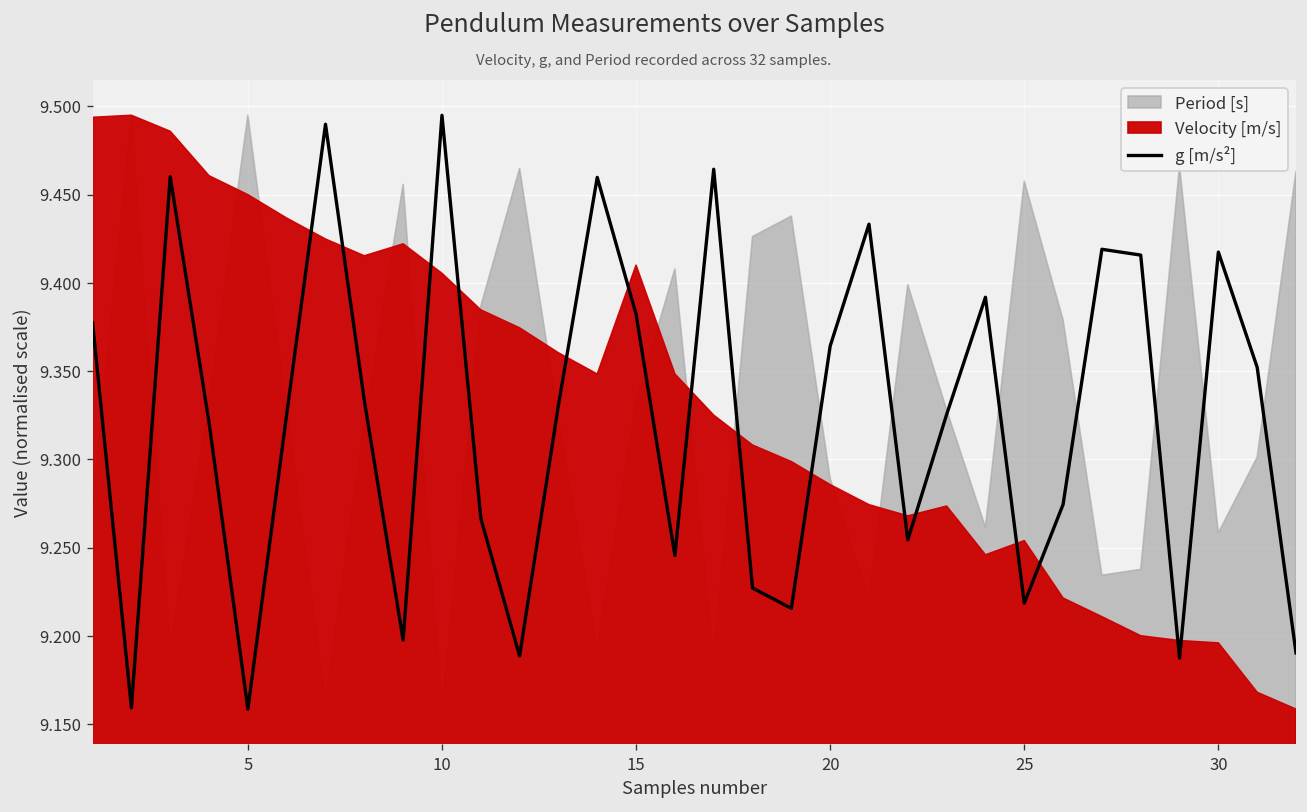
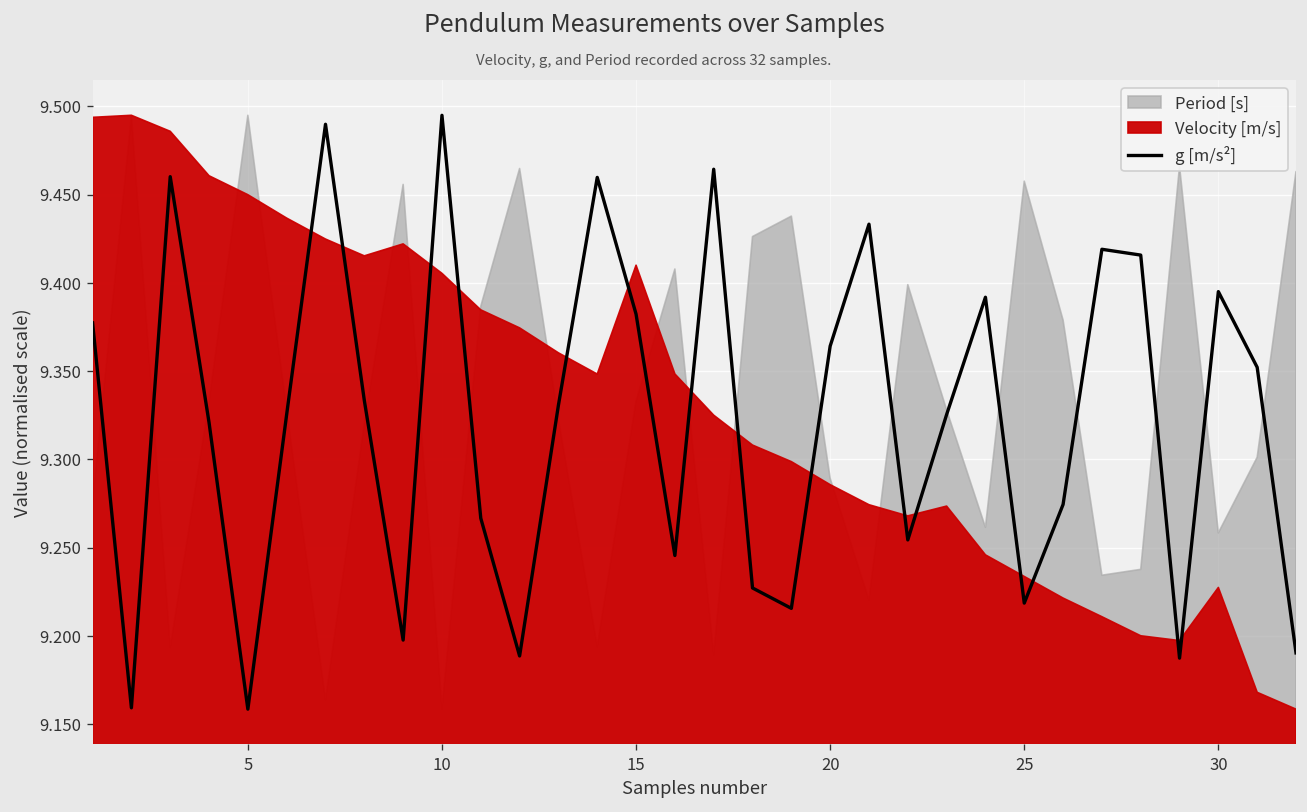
  {
    "g [m/s²]": {
      "5": 9.158,
      "10": 9.495,
      "15": 9.382,
      "20": 9.364,
      "25": 9.219,
-     "30": 9.417
+     "30": 9.395
    },
    "Period [s]": {
      "5": 9.495,
      "10": 9.158,
      "15": 9.333,
      "20": 9.289,
      "25": 9.458,
      "30": 9.258
    },
    "Velocity [m/s]": {
      "5": 9.450,
      "10": 9.405,
      "15": 9.410,
      "20": 9.286,
-     "25": 9.254,
-     "30": 9.196
+     "25": 9.234,
+     "30": 9.227
    }
  }
